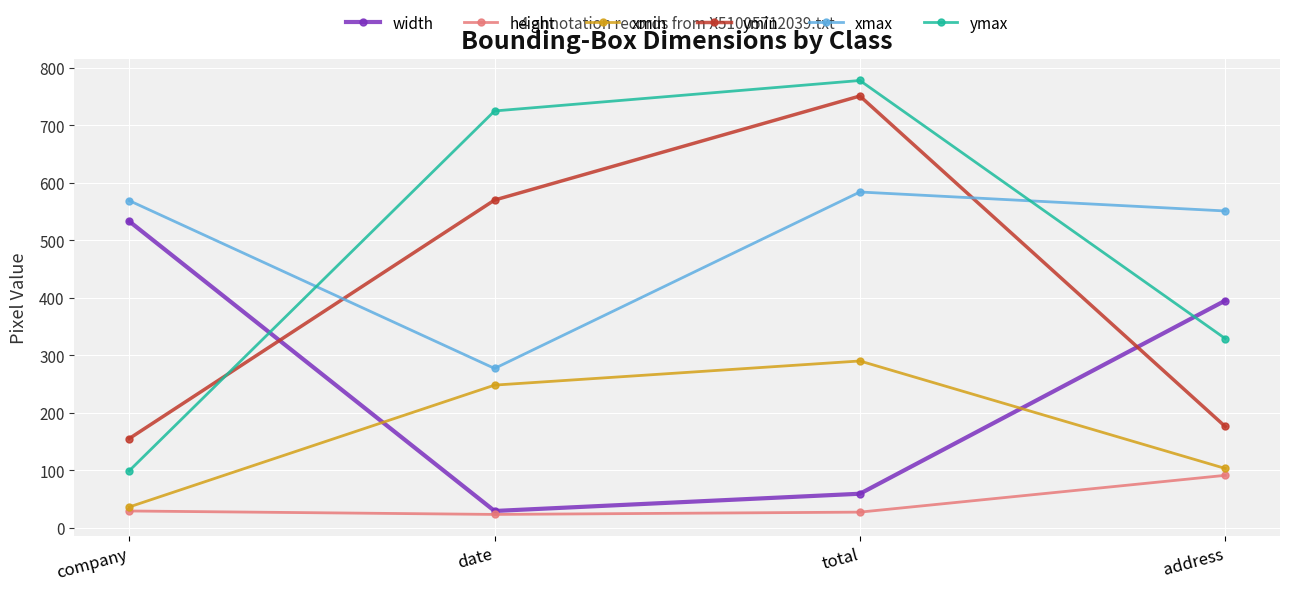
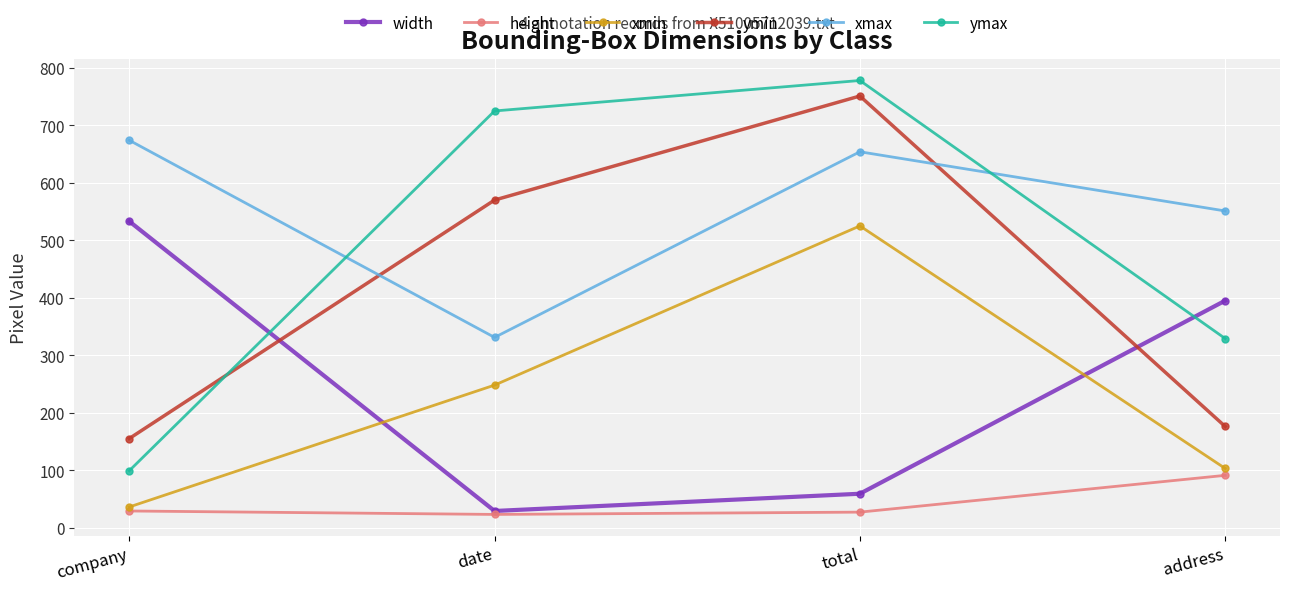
  {
    "width": {
      "company": 530,
      "date": 30,
      "total": 60,
      "address": 400
    },
    "height": {
      "company": 30,
      "date": 20,
      "total": 30,
      "address": 90
    },
    "xmin": {
      "company": 40,
      "date": 250,
-     "total": 290,
+     "total": 530,
      "address": 100
    },
    "ymin": {
      "company": 160,
      "date": 570,
      "total": 750,
      "address": 180
    },
    "xmax": {
-     "company": 570,
-     "date": 280,
-     "total": 580,
+     "company": 670,
+     "date": 330,
+     "total": 650,
      "address": 550
    },
    "ymax": {
      "company": 100,
      "date": 730,
      "total": 780,
      "address": 330
    }
  }
